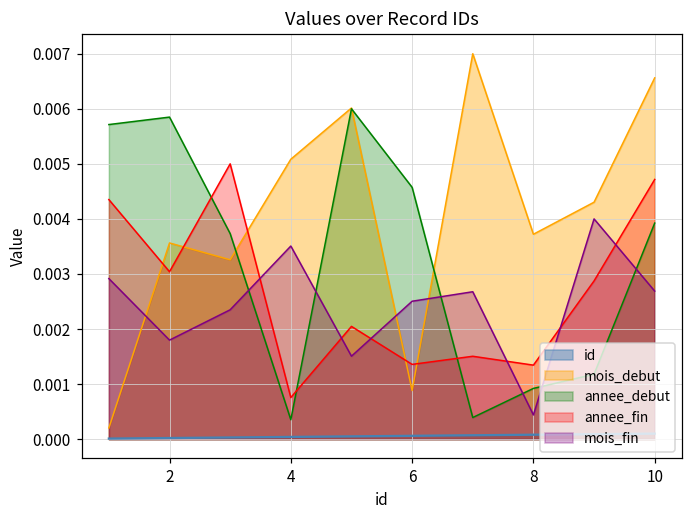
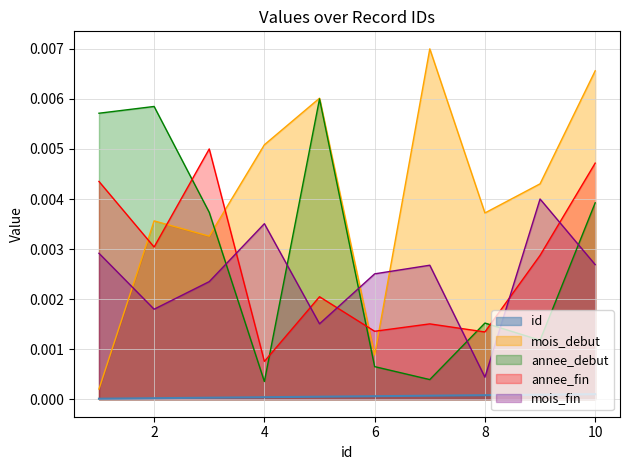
  {
    "id": {
      "2": 0.0000,
      "4": 0.0000,
      "6": 0.0001,
      "8": 0.0001
    },
    "mois_debut": {
      "2": 0.0036,
      "4": 0.0051,
      "6": 0.0009,
      "8": 0.0037,
      "10": 0.0066
    },
    "annee_debut": {
      "2": 0.0058,
      "4": 0.0004,
-     "6": 0.0046,
-     "8": 0.0009,
+     "6": 0.0007,
+     "8": 0.0015,
      "10": 0.0039
    },
    "annee_fin": {
      "2": 0.0030,
      "4": 0.0008,
      "6": 0.0014,
      "8": 0.0013,
      "10": 0.0047
    },
    "mois_fin": {
      "2": 0.0018,
      "4": 0.0035,
      "6": 0.0025,
      "8": 0.0004,
      "10": 0.0027
    }
  }
